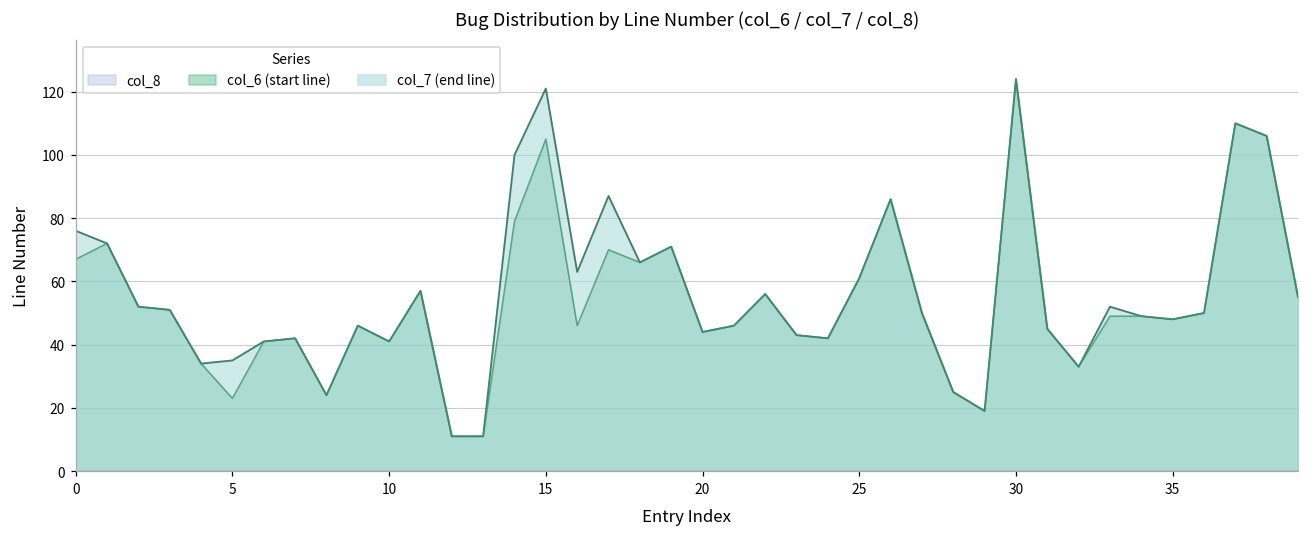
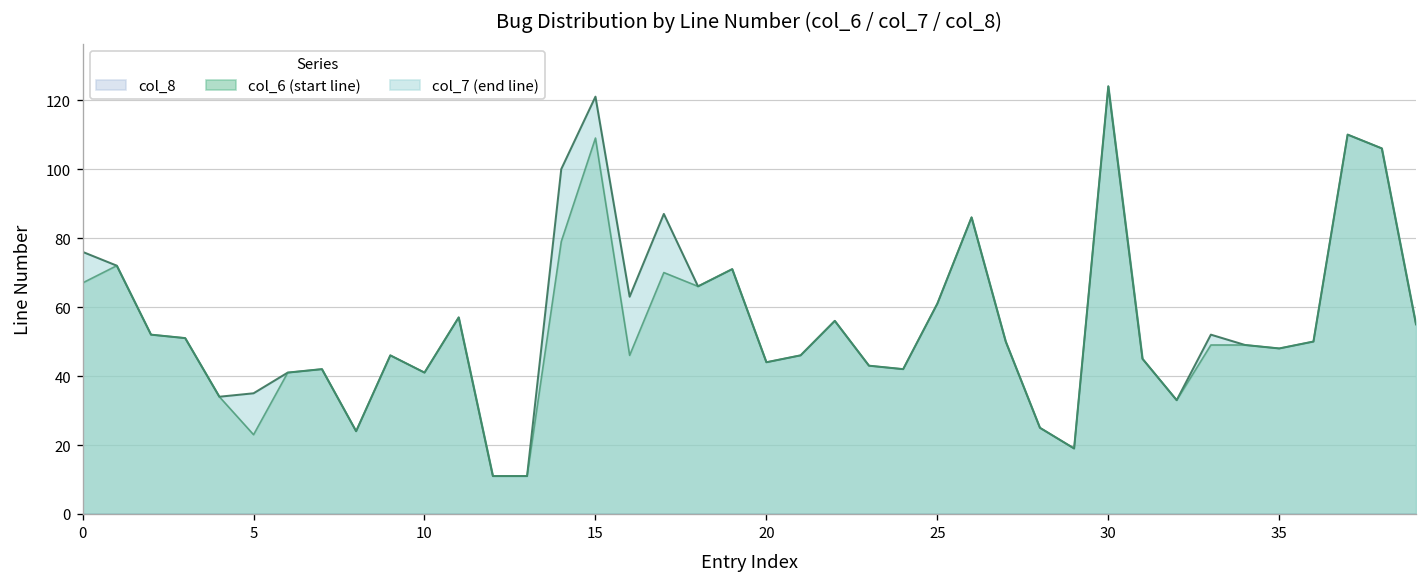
  {
    "col_6 (start line)": {
      "0": 67,
      "5": 23,
-     "15": 105
+     "15": 109
    }
  }
